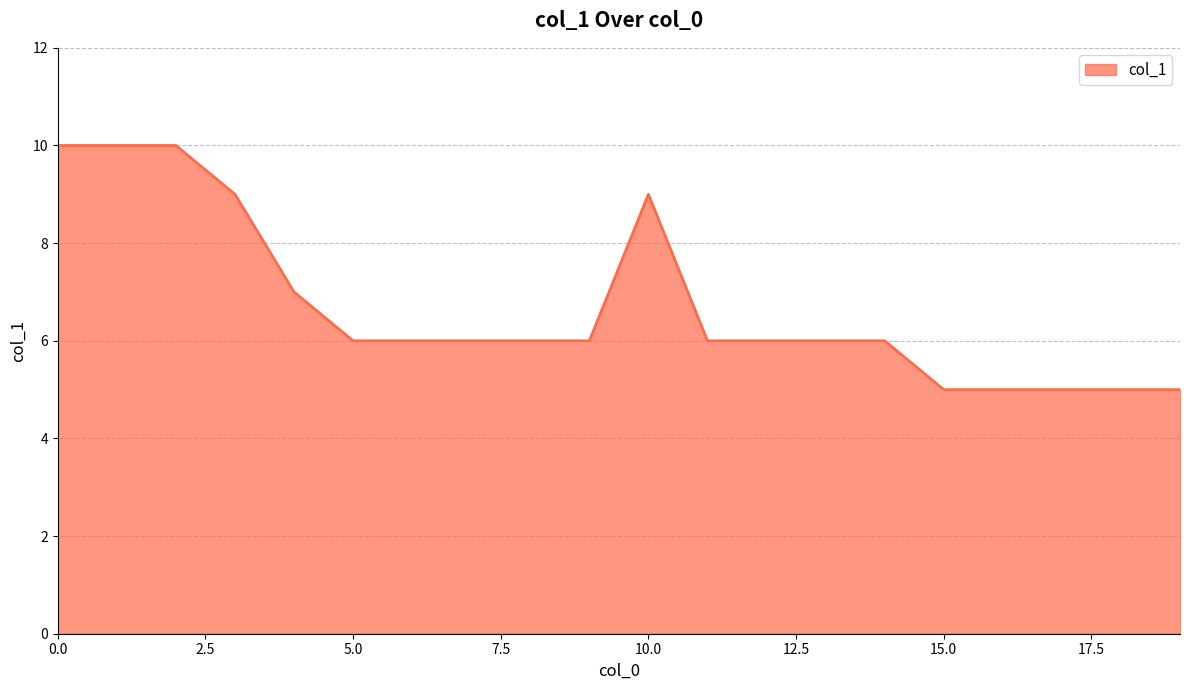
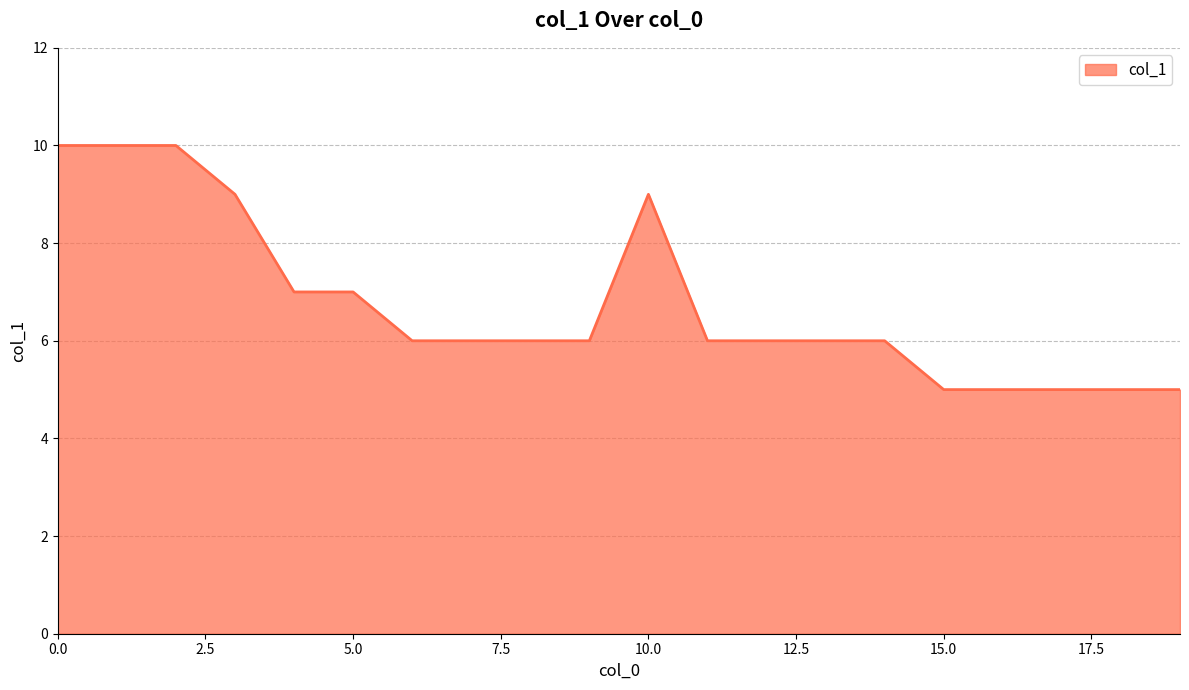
  {
    "0.0": 10,
-   "5.0": 6,
+   "5.0": 7,
    "10.0": 9,
    "15.0": 5
  }
